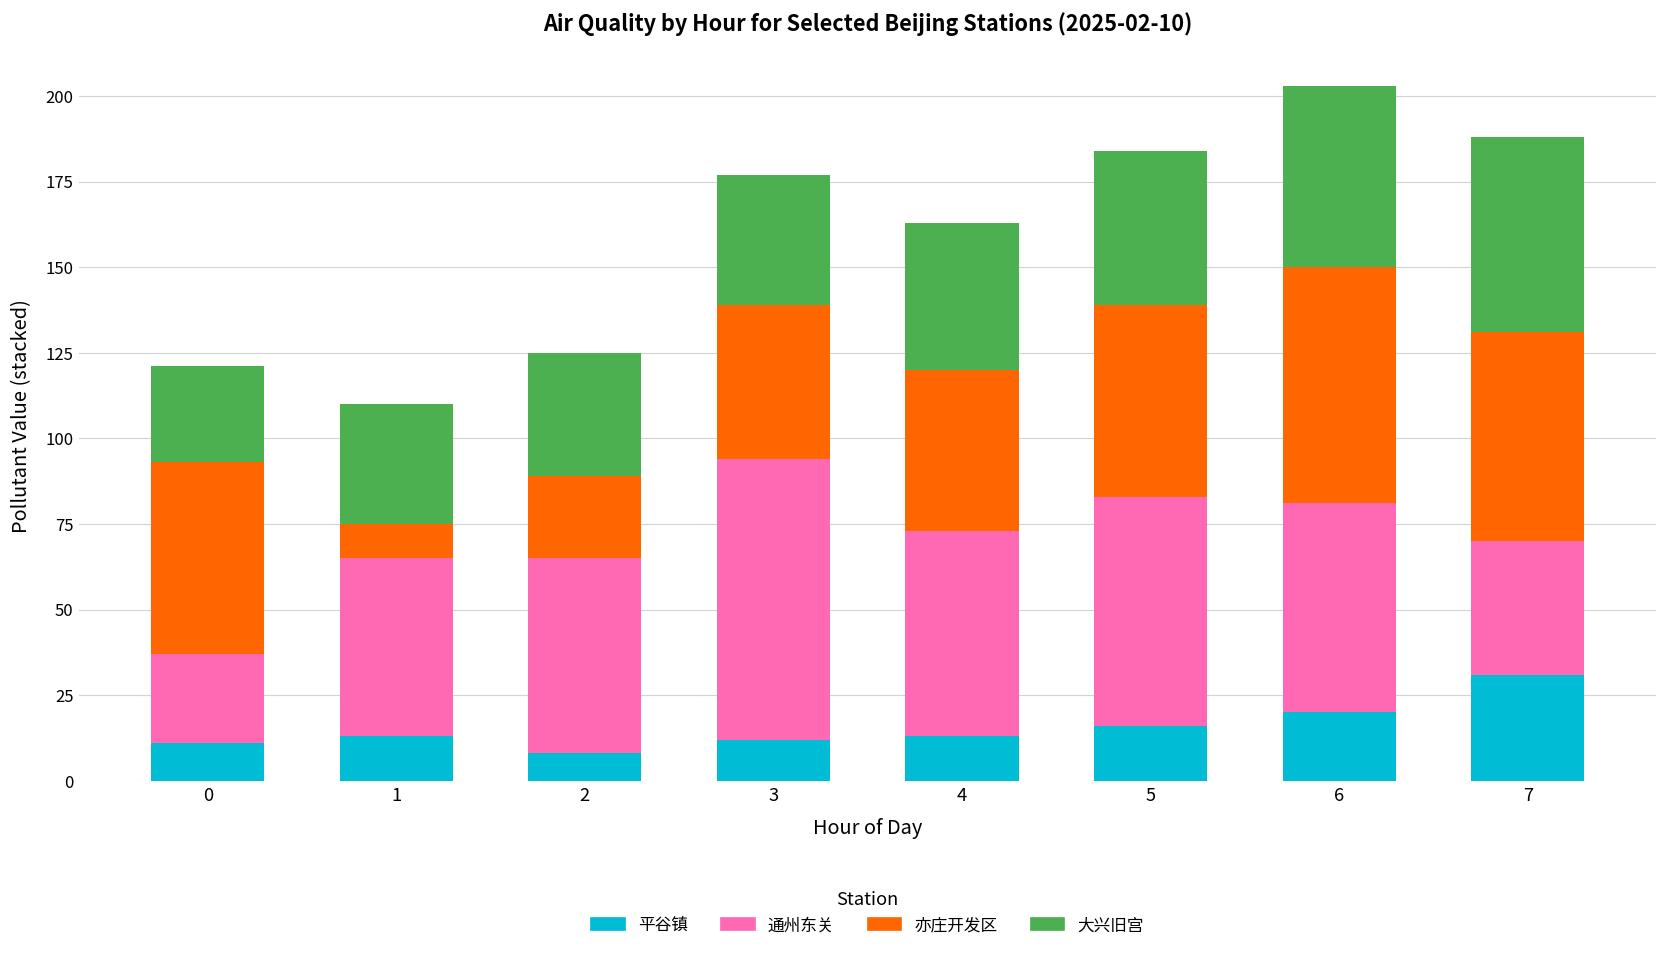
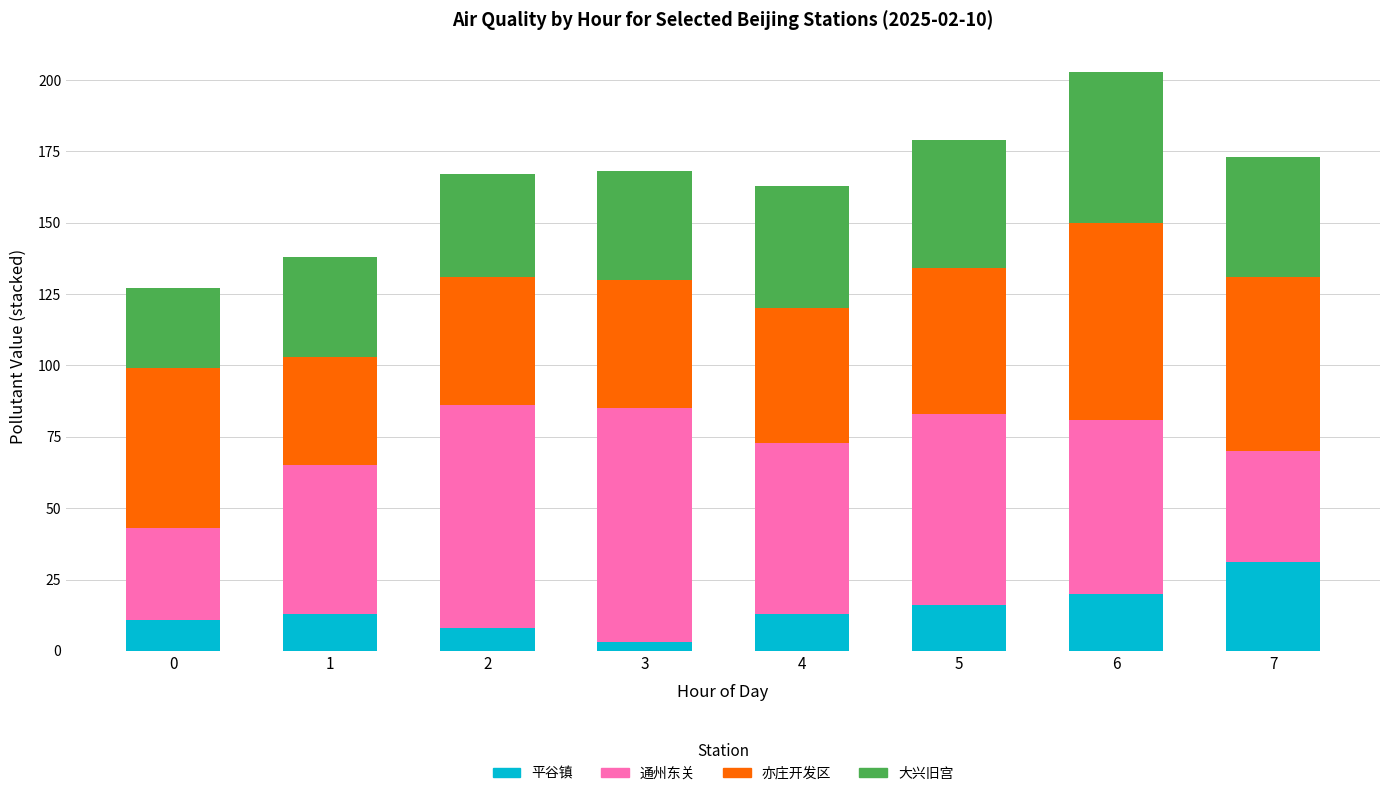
  {
    "平谷镇": {
      "0": 11,
      "1": 13,
      "2": 8,
-     "3": 12,
+     "3": 3,
      "4": 13,
      "5": 16,
      "6": 20,
      "7": 31
    },
    "通州东关": {
-     "0": 26,
+     "0": 32,
      "1": 52,
-     "2": 57,
+     "2": 78,
      "3": 82,
      "4": 60,
      "5": 67,
      "6": 61,
      "7": 39
    },
    "亦庄开发区": {
      "0": 56,
-     "1": 10,
-     "2": 24,
+     "1": 38,
+     "2": 45,
      "3": 45,
      "4": 47,
-     "5": 56,
+     "5": 51,
      "6": 69,
      "7": 61
    },
    "大兴旧宫": {
      "0": 28,
      "1": 35,
      "2": 36,
      "3": 38,
      "4": 43,
      "5": 45,
      "6": 53,
-     "7": 57
+     "7": 42
    }
  }
